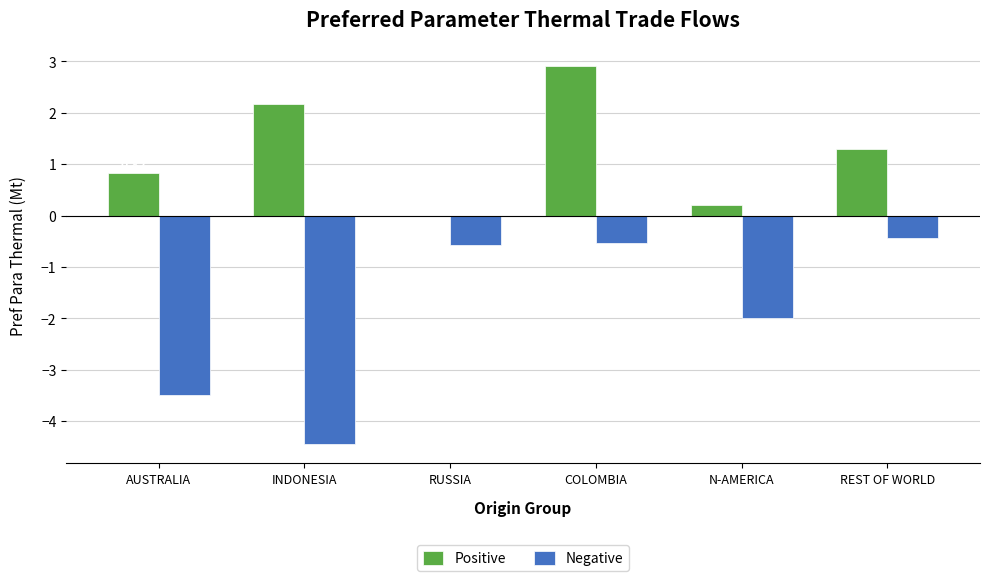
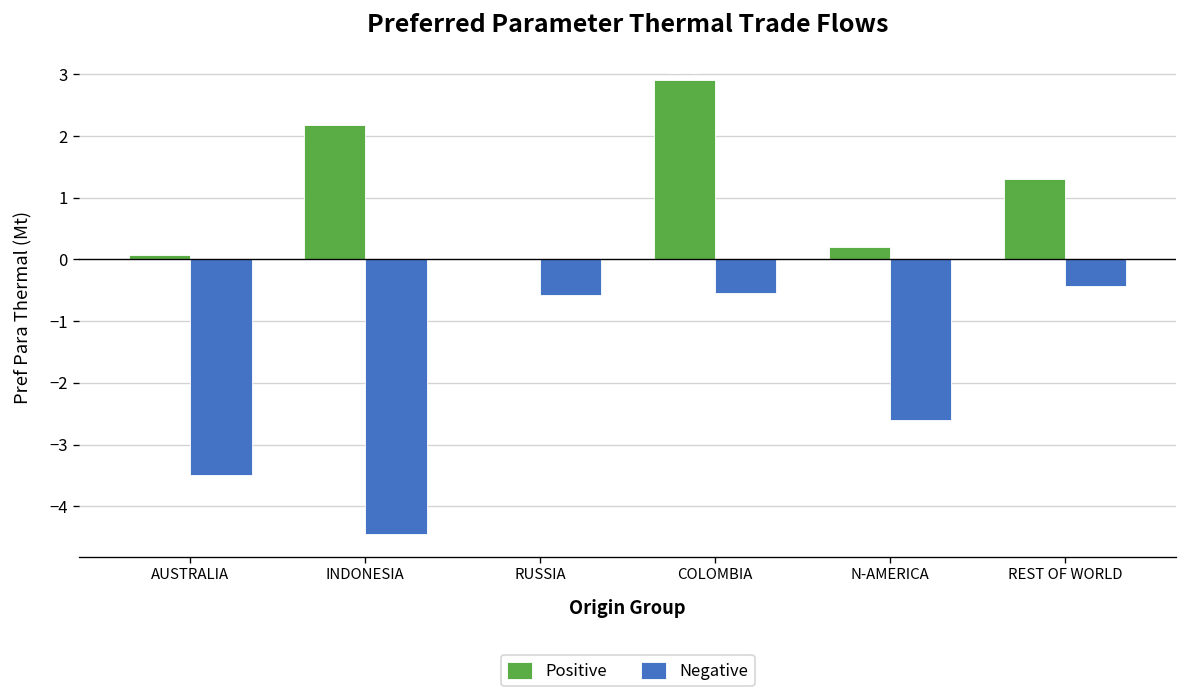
  {
    "Positive": {
-     "AUSTRALIA": 0.8,
+     "AUSTRALIA": 0.1,
      "INDONESIA": 2.2,
      "RUSSIA": 0.0,
      "COLOMBIA": 2.9,
      "N-AMERICA": 0.2,
      "REST OF WORLD": 1.3
    },
    "Negative": {
      "AUSTRALIA": -3.5,
      "INDONESIA": -4.5,
      "RUSSIA": -0.6,
      "COLOMBIA": -0.5,
-     "N-AMERICA": -2.0,
+     "N-AMERICA": -2.6,
      "REST OF WORLD": -0.4
    }
  }
